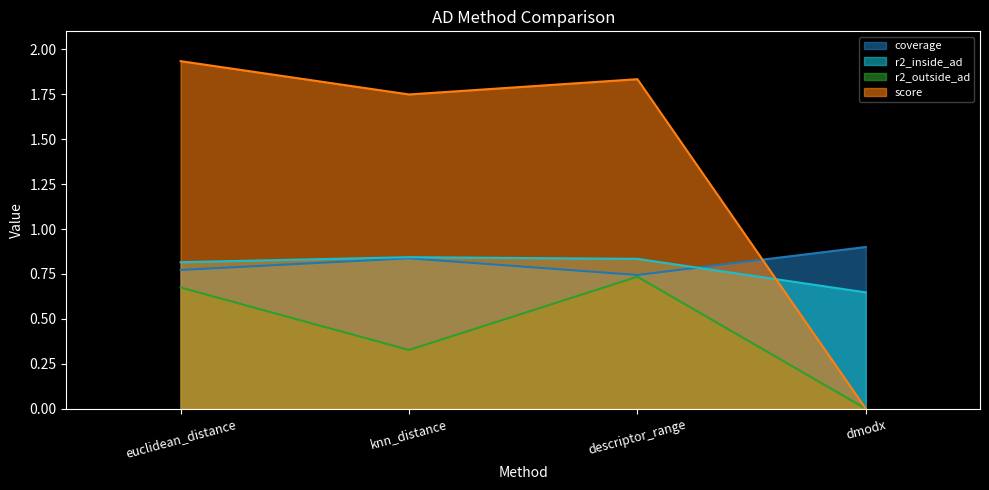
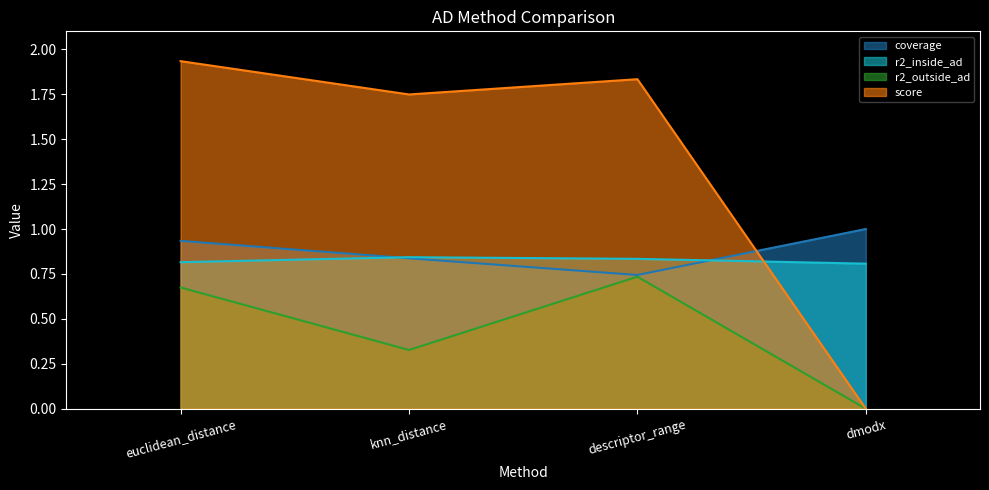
  {
    "coverage": {
-     "euclidean_distance": 0.77,
-     "dmodx": 0.9
+     "euclidean_distance": 0.93,
+     "dmodx": 1.0
    },
    "r2_inside_ad": {
      "euclidean_distance": 0.82,
      "descriptor_range": 0.83,
-     "dmodx": 0.65
+     "dmodx": 0.81
    },
    "r2_outside_ad": {
      "euclidean_distance": 0.67,
      "knn_distance": 0.33
    },
    "score": {
      "euclidean_distance": 1.93,
      "knn_distance": 1.75,
      "descriptor_range": 1.83
    }
  }
